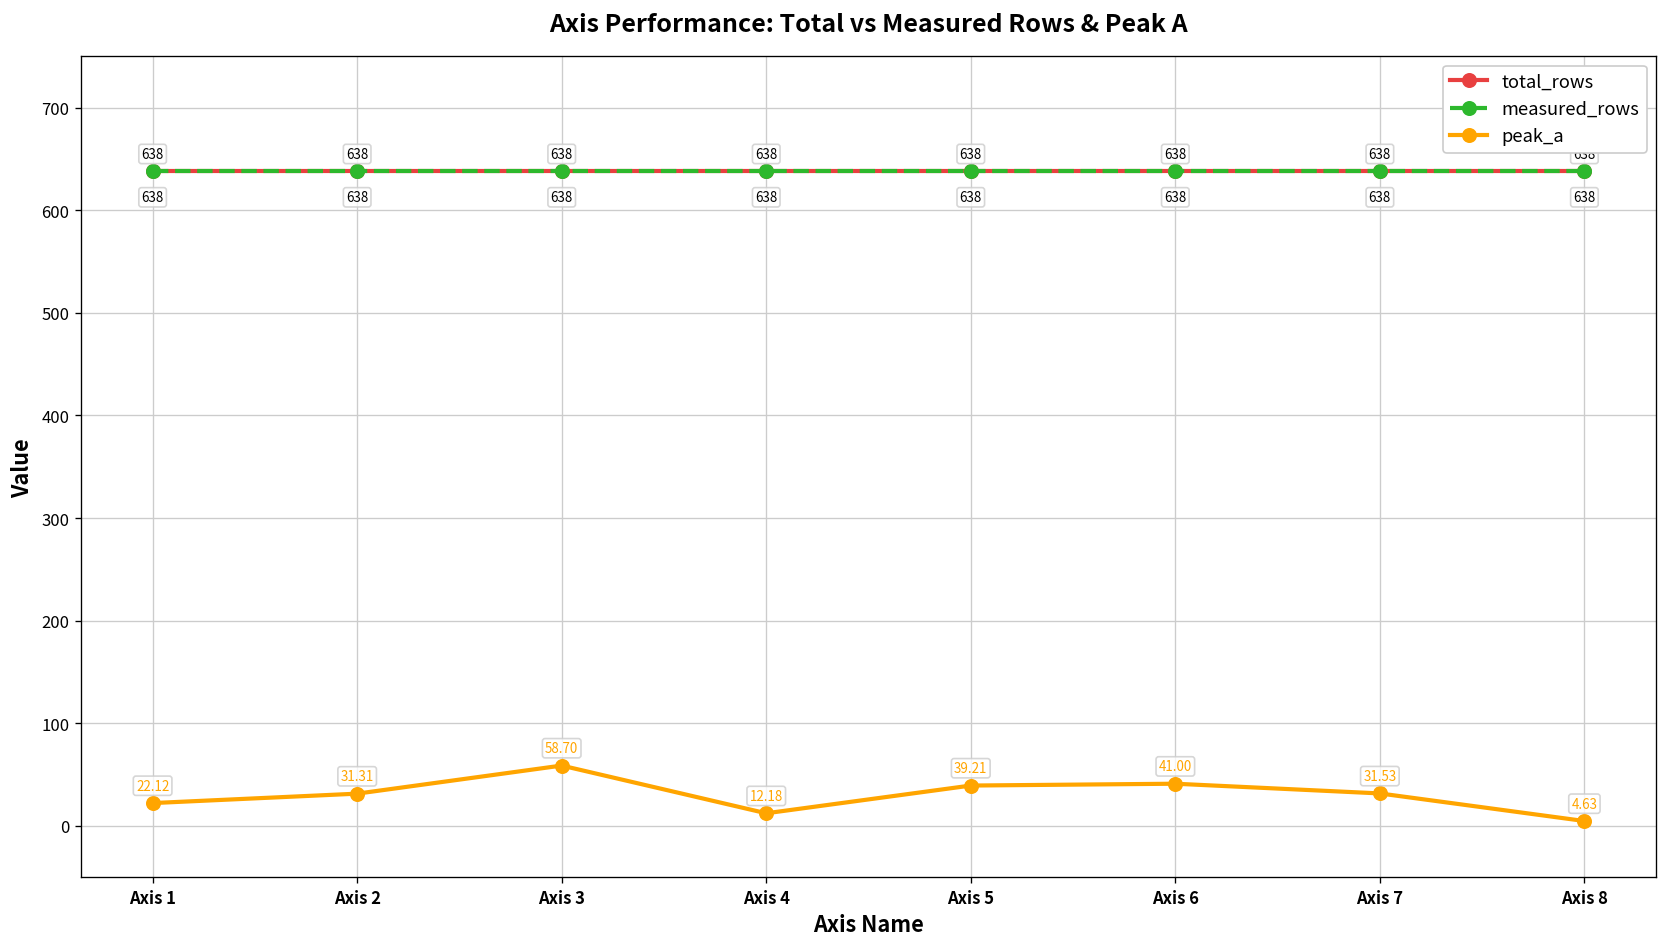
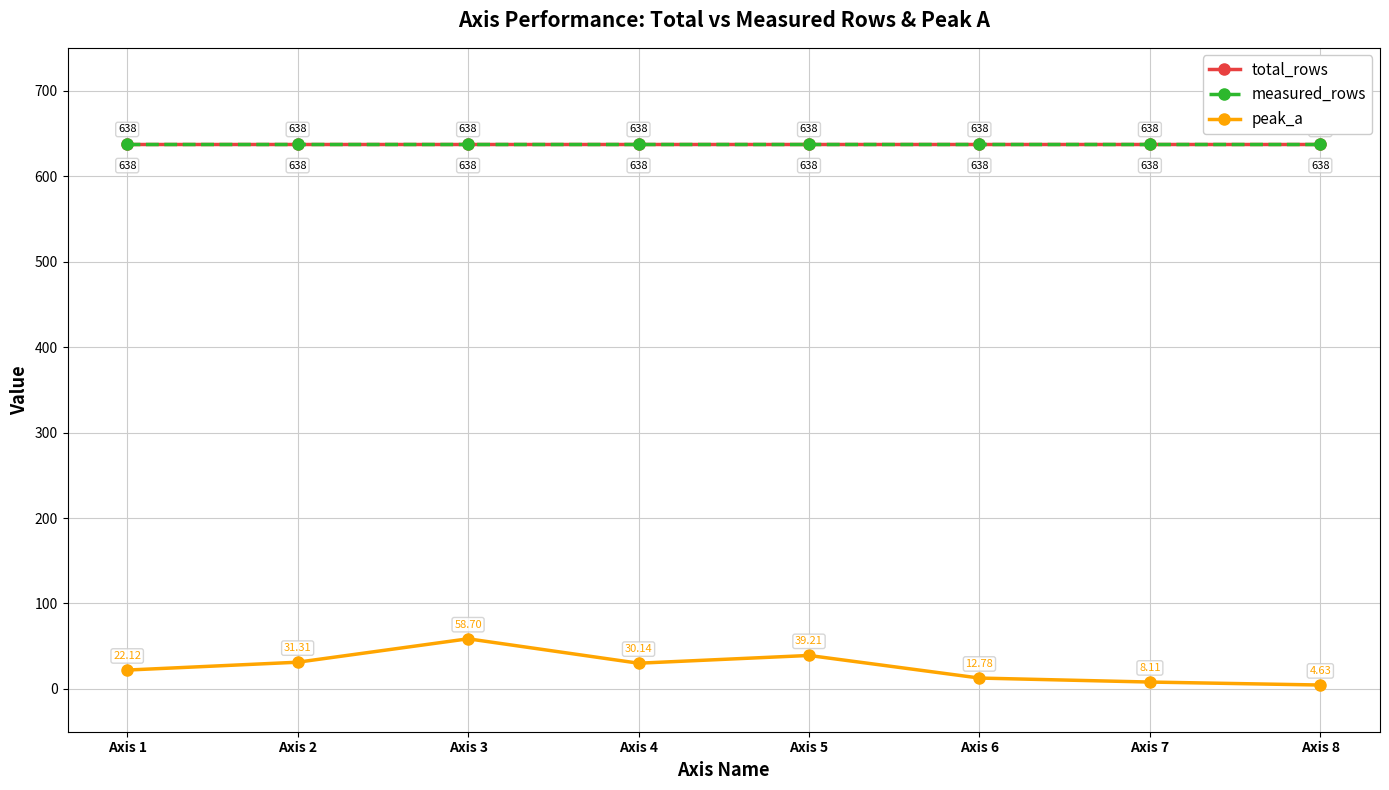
  {
    "peak_a": {
-     "Axis 4": 12.18,
-     "Axis 6": 41.00,
-     "Axis 7": 31.53
+     "Axis 4": 30.14,
+     "Axis 6": 12.78,
+     "Axis 7": 8.11
    }
  }
